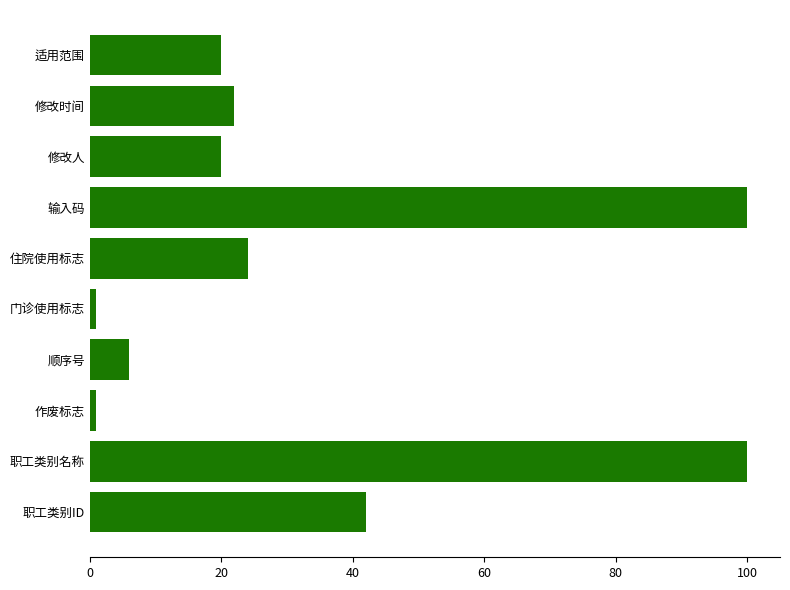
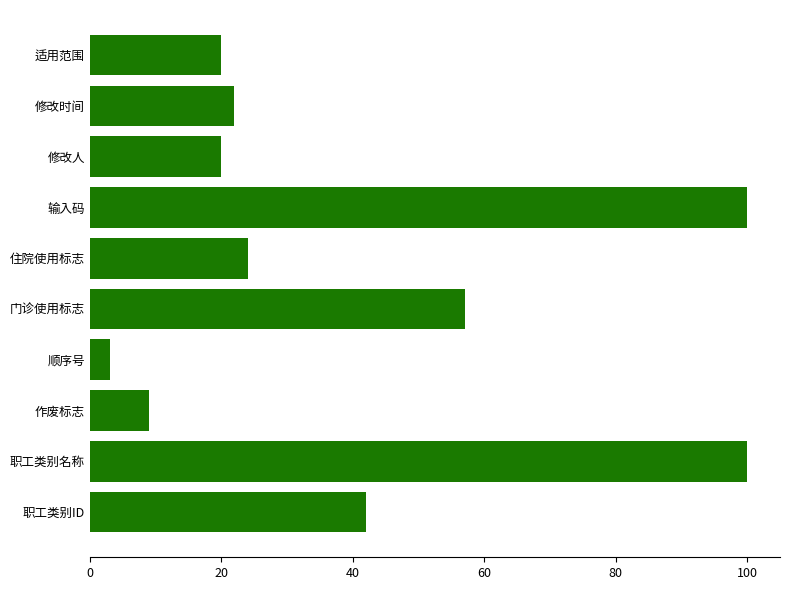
  {
    "适用范围": 20,
    "修改时间": 22,
    "修改人": 20,
    "输入码": 100,
    "住院使用标志": 24,
-   "门诊使用标志": 1,
-   "顺序号": 6,
-   "作废标志": 1,
+   "门诊使用标志": 57,
+   "顺序号": 3,
+   "作废标志": 9,
    "职工类别名称": 100,
    "职工类别ID": 42
  }
